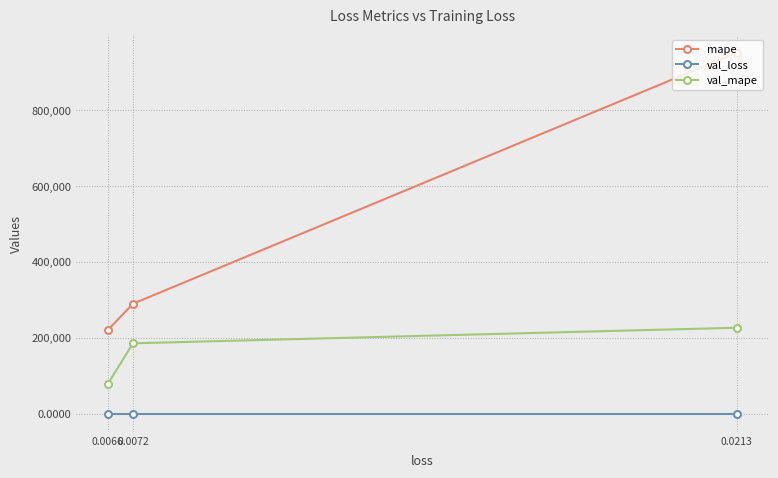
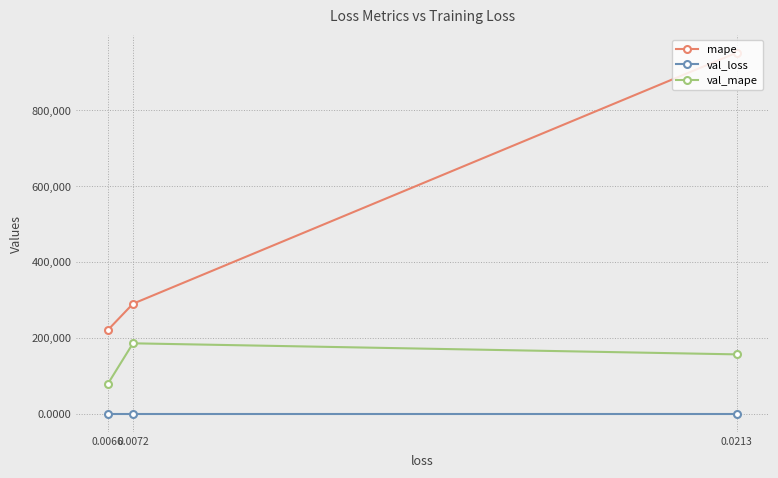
  {
    "val_loss": {
      "0.0213": "0"
    },
    "val_mape": {
-     "0.0213": "230,000"
+     "0.0213": "160,000"
    }
  }
